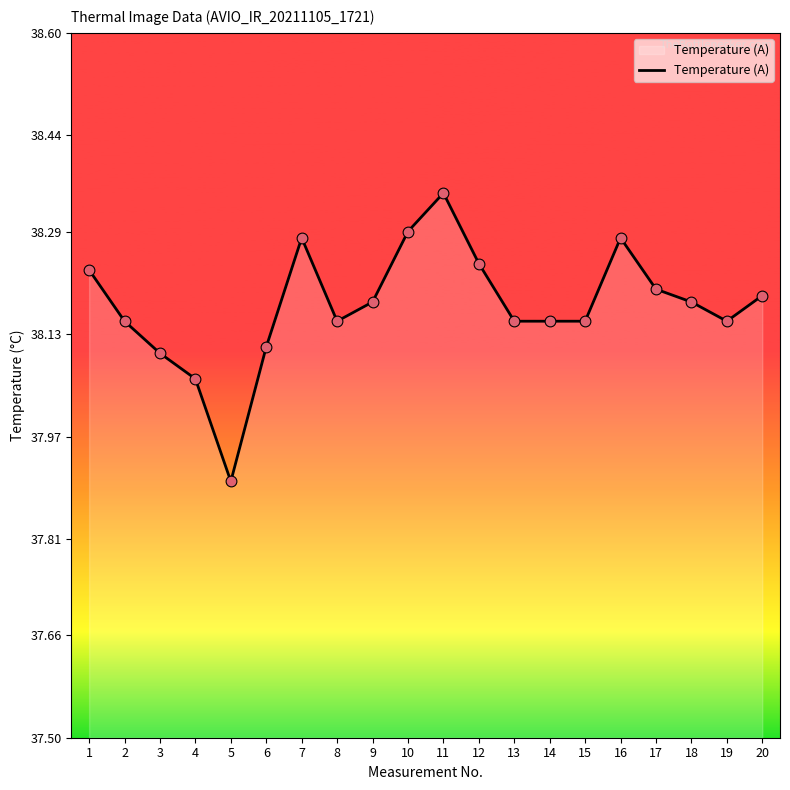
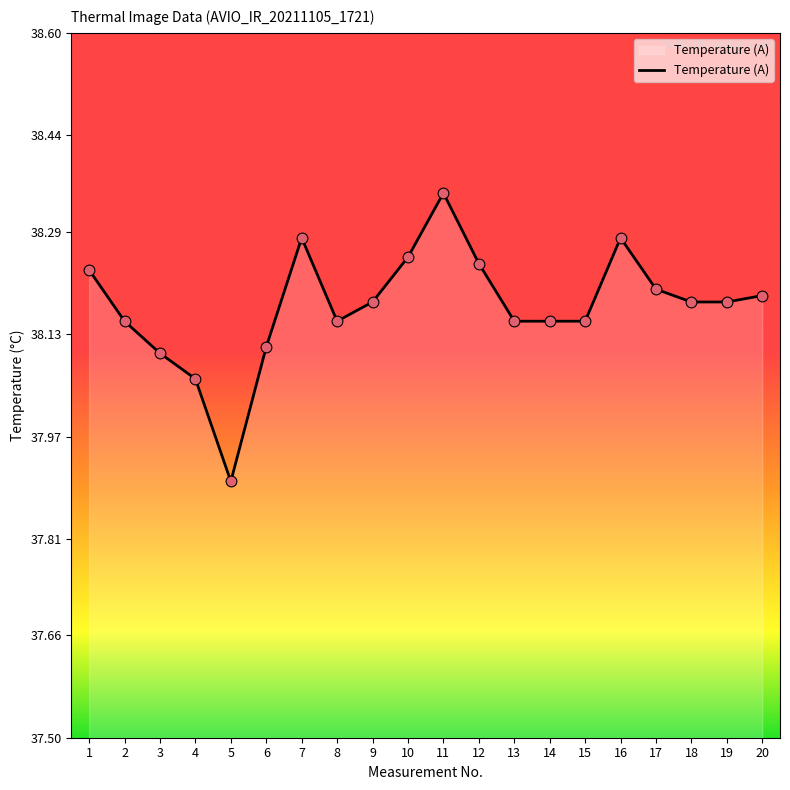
  {
    "1": 38.23,
    "2": 38.15,
    "3": 38.10,
    "4": 38.06,
    "5": 37.90,
    "6": 38.11,
    "7": 38.28,
    "8": 38.15,
    "9": 38.18,
-   "10": 38.29,
+   "10": 38.25,
    "11": 38.35,
    "12": 38.24,
    "13": 38.15,
    "14": 38.15,
    "15": 38.15,
    "16": 38.28,
    "17": 38.20,
    "18": 38.18,
-   "19": 38.15,
+   "19": 38.18,
    "20": 38.19
  }
